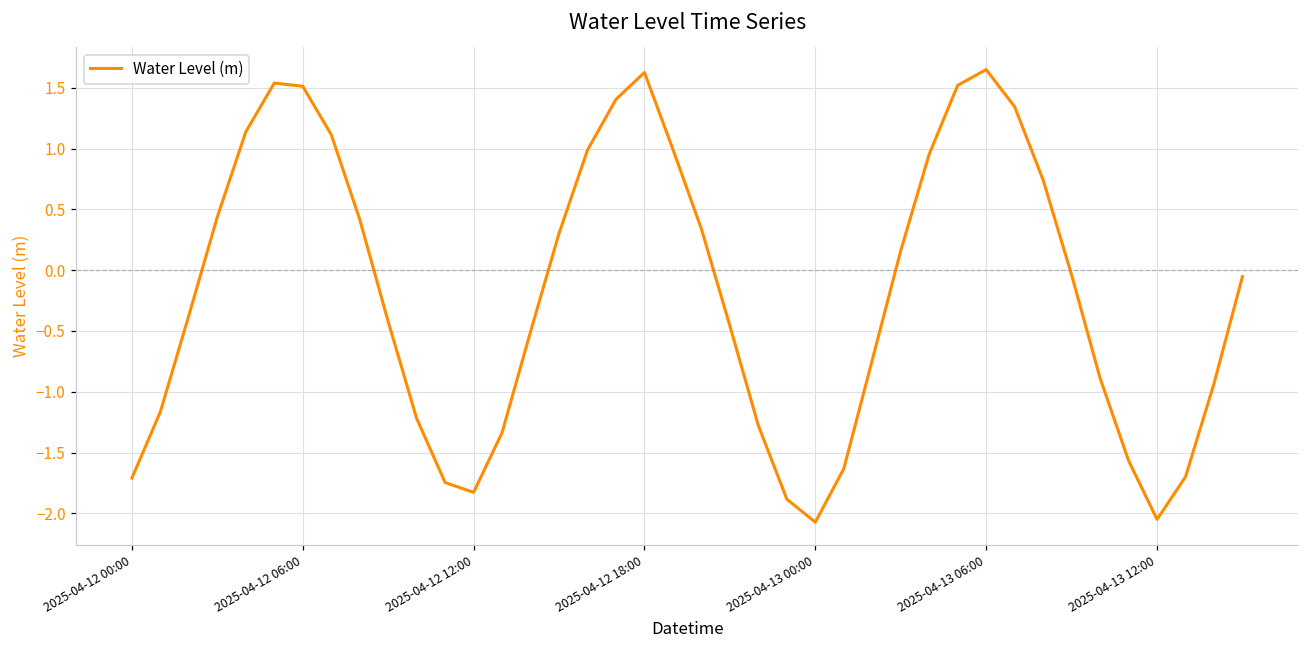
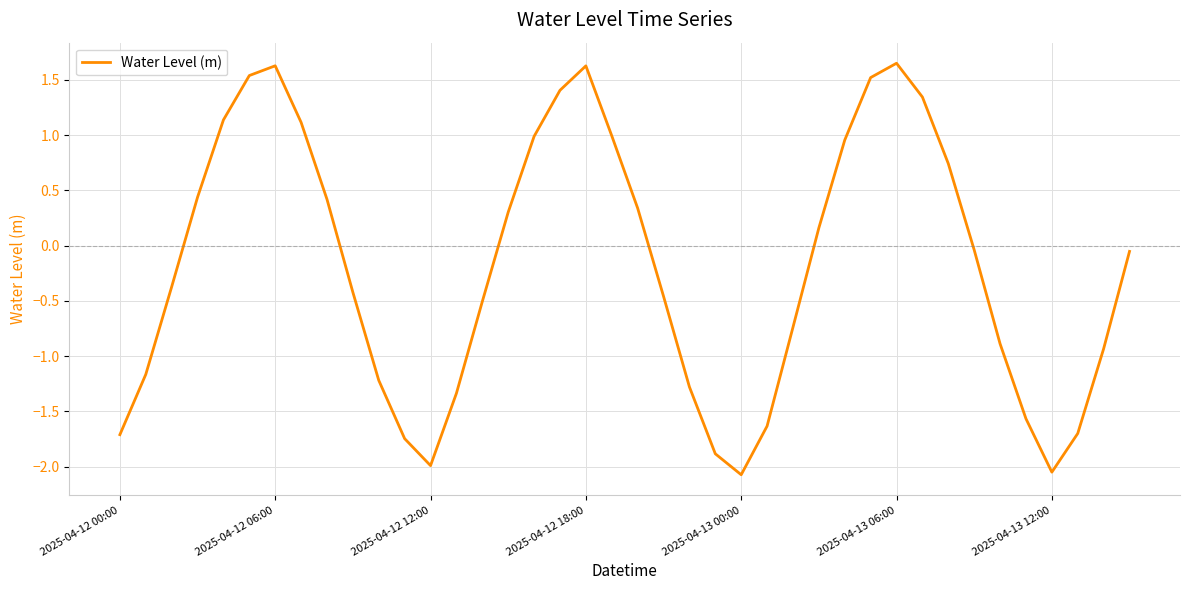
  {
    "2025-04-12 00:00": -1.71,
-   "2025-04-12 06:00": 1.51,
-   "2025-04-12 12:00": -1.83,
+   "2025-04-12 06:00": 1.63,
+   "2025-04-12 12:00": -1.99,
    "2025-04-12 18:00": 1.63,
    "2025-04-13 00:00": -2.07,
    "2025-04-13 06:00": 1.65,
    "2025-04-13 12:00": -2.05
  }
